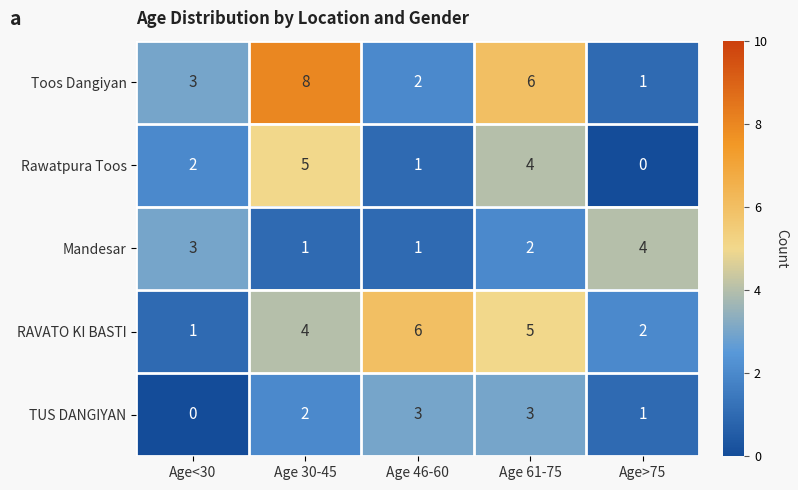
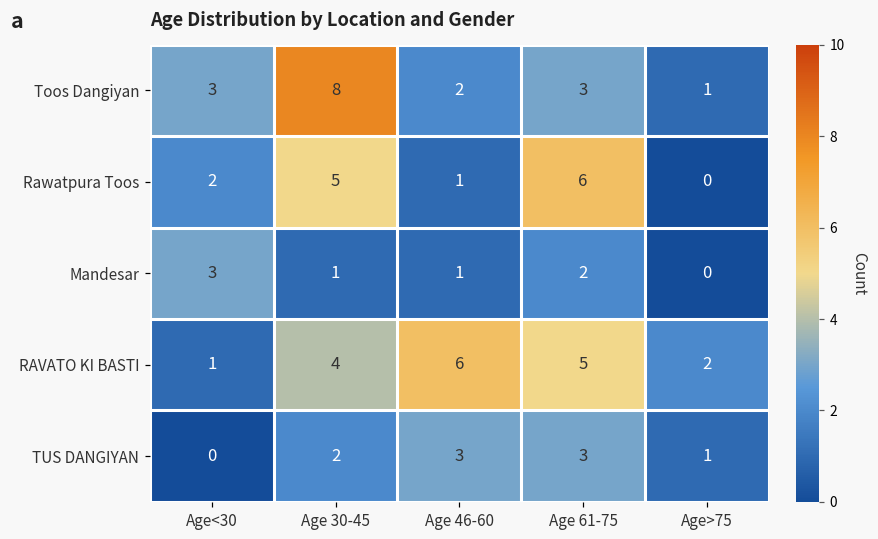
  {
    "Toos Dangiyan": {
      "Age<30": 3,
      "Age 30-45": 8,
      "Age 46-60": 2,
-     "Age 61-75": 6,
+     "Age 61-75": 3,
      "Age>75": 1
    },
    "Rawatpura Toos": {
      "Age<30": 2,
      "Age 30-45": 5,
      "Age 46-60": 1,
-     "Age 61-75": 4,
+     "Age 61-75": 6,
      "Age>75": 0
    },
    "Mandesar": {
      "Age<30": 3,
      "Age 30-45": 1,
      "Age 46-60": 1,
      "Age 61-75": 2,
-     "Age>75": 4
+     "Age>75": 0
    },
    "RAVATO KI BASTI": {
      "Age<30": 1,
      "Age 30-45": 4,
      "Age 46-60": 6,
      "Age 61-75": 5,
      "Age>75": 2
    },
    "TUS DANGIYAN": {
      "Age<30": 0,
      "Age 30-45": 2,
      "Age 46-60": 3,
      "Age 61-75": 3,
      "Age>75": 1
    }
  }
